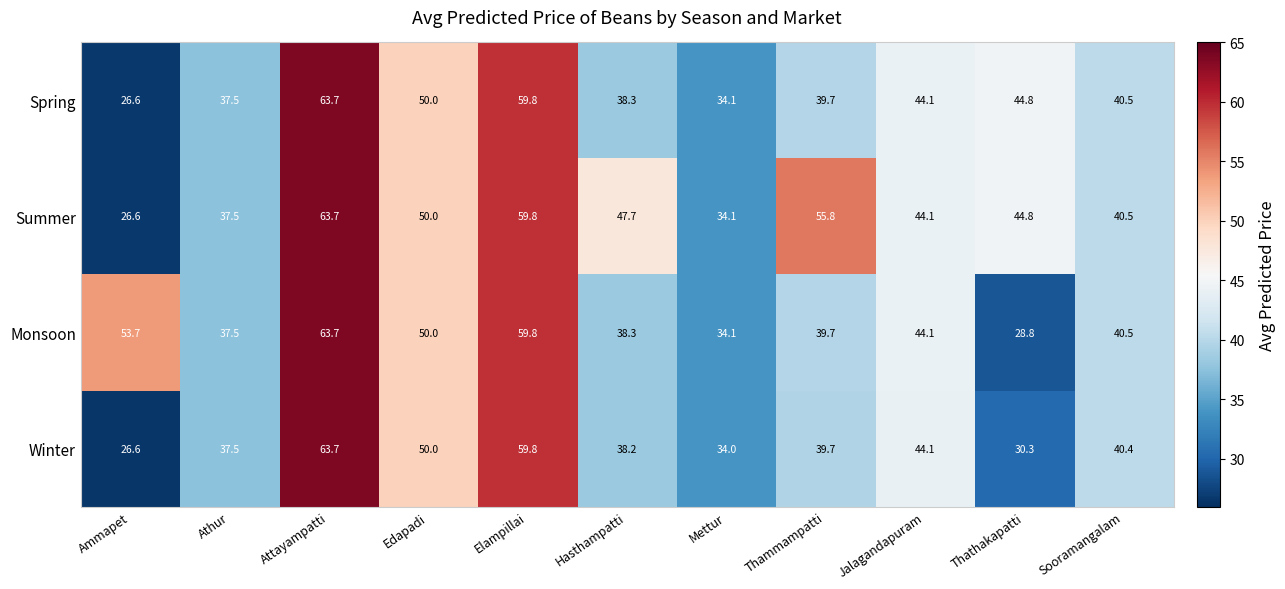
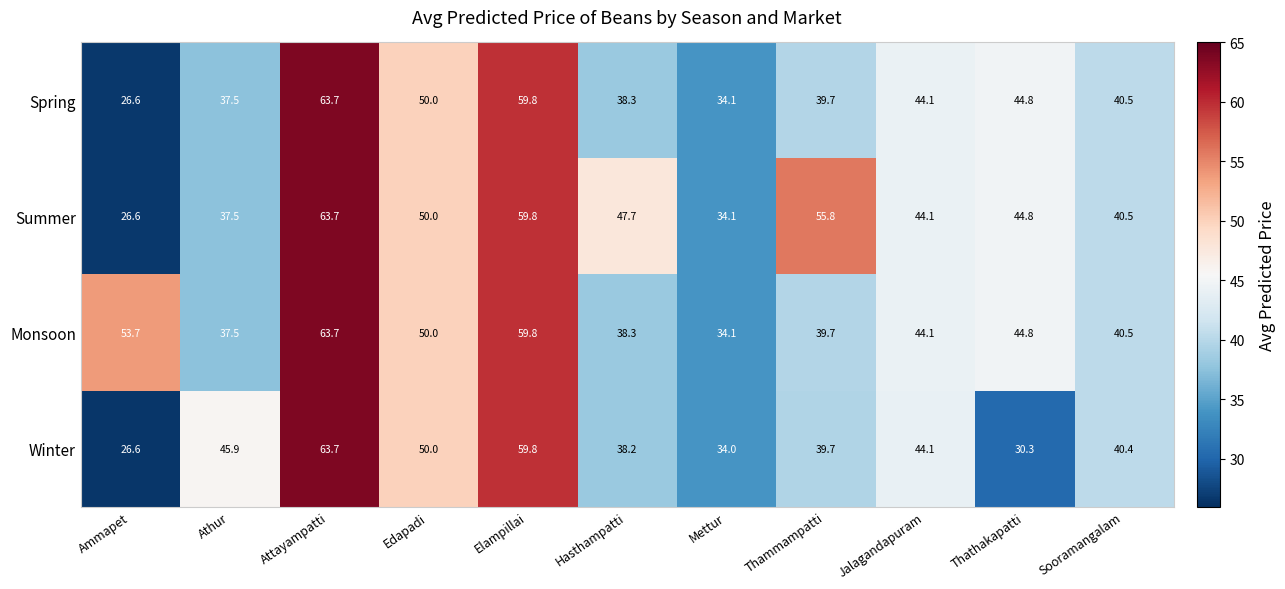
  {
    "Spring": {
      "Ammapet": 26.6,
      "Athur": 37.5,
      "Attayampatti": 63.7,
      "Edapadi": 50.0,
      "Elampillai": 59.8,
      "Hasthampatti": 38.3,
      "Mettur": 34.1,
      "Thammampatti": 39.7,
      "Jalagandapuram": 44.1,
      "Thathakapatti": 44.8,
      "Sooramangalam": 40.5
    },
    "Summer": {
      "Ammapet": 26.6,
      "Athur": 37.5,
      "Attayampatti": 63.7,
      "Edapadi": 50.0,
      "Elampillai": 59.8,
      "Hasthampatti": 47.7,
      "Mettur": 34.1,
      "Thammampatti": 55.8,
      "Jalagandapuram": 44.1,
      "Thathakapatti": 44.8,
      "Sooramangalam": 40.5
    },
    "Monsoon": {
      "Ammapet": 53.7,
      "Athur": 37.5,
      "Attayampatti": 63.7,
      "Edapadi": 50.0,
      "Elampillai": 59.8,
      "Hasthampatti": 38.3,
      "Mettur": 34.1,
      "Thammampatti": 39.7,
      "Jalagandapuram": 44.1,
-     "Thathakapatti": 28.8,
+     "Thathakapatti": 44.8,
      "Sooramangalam": 40.5
    },
    "Winter": {
      "Ammapet": 26.6,
-     "Athur": 37.5,
+     "Athur": 45.9,
      "Attayampatti": 63.7,
      "Edapadi": 50.0,
      "Elampillai": 59.8,
      "Hasthampatti": 38.2,
      "Mettur": 34.0,
      "Thammampatti": 39.7,
      "Jalagandapuram": 44.1,
      "Thathakapatti": 30.3,
      "Sooramangalam": 40.4
    }
  }
